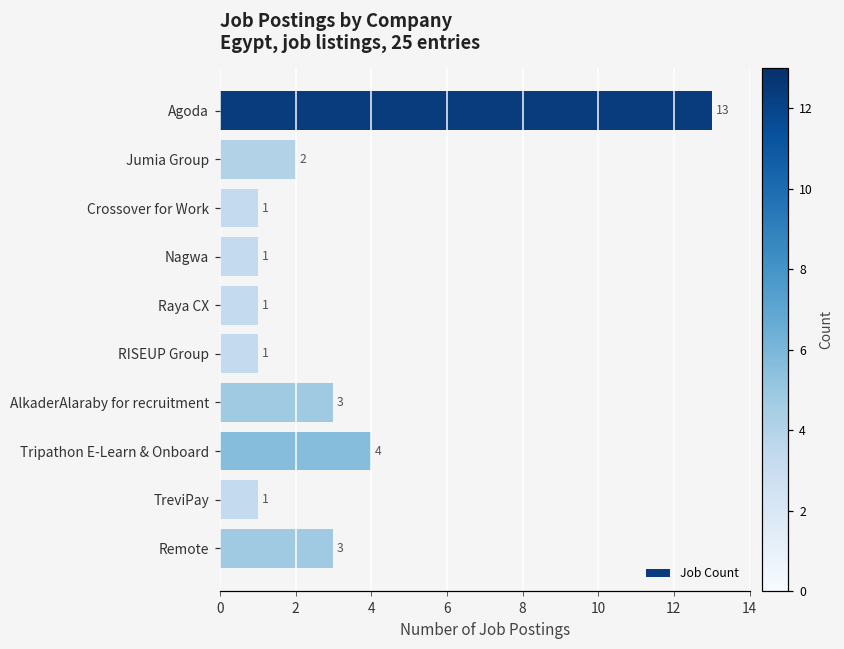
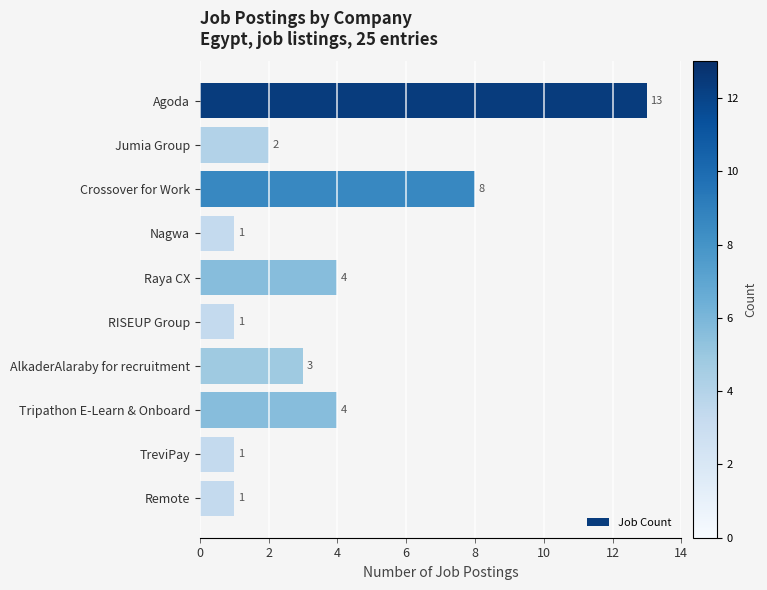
  {
    "Agoda": 13,
    "Jumia Group": 2,
-   "Crossover for Work": 1,
+   "Crossover for Work": 8,
    "Nagwa": 1,
-   "Raya CX": 1,
+   "Raya CX": 4,
    "RISEUP Group": 1,
    "AlkaderAlaraby for recruitment": 3,
    "Tripathon E-Learn & Onboard": 4,
    "TreviPay": 1,
-   "Remote": 3
+   "Remote": 1
  }
